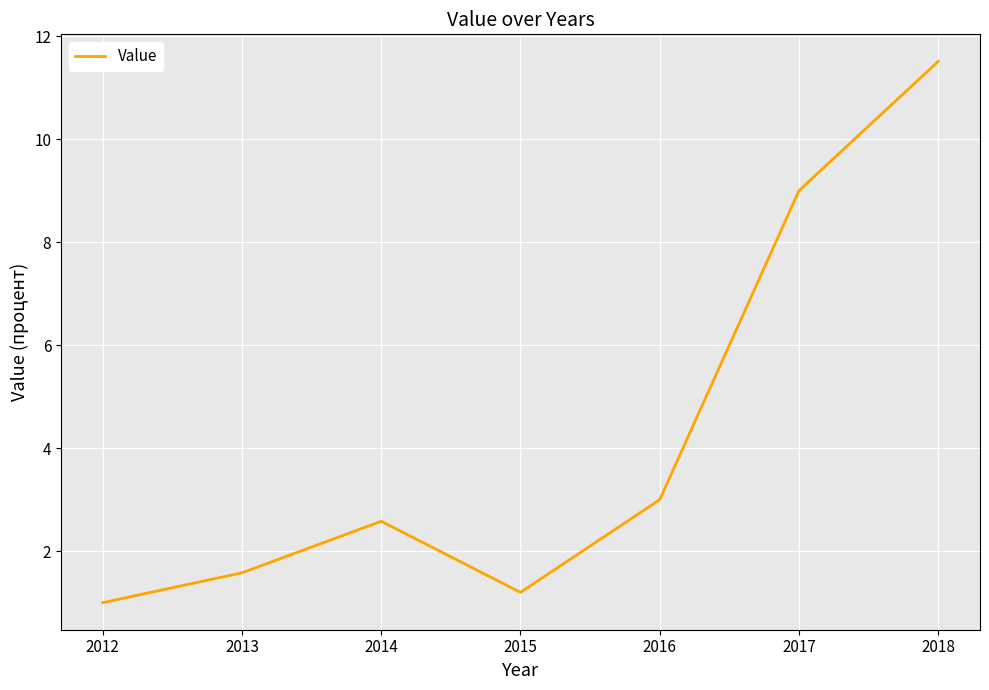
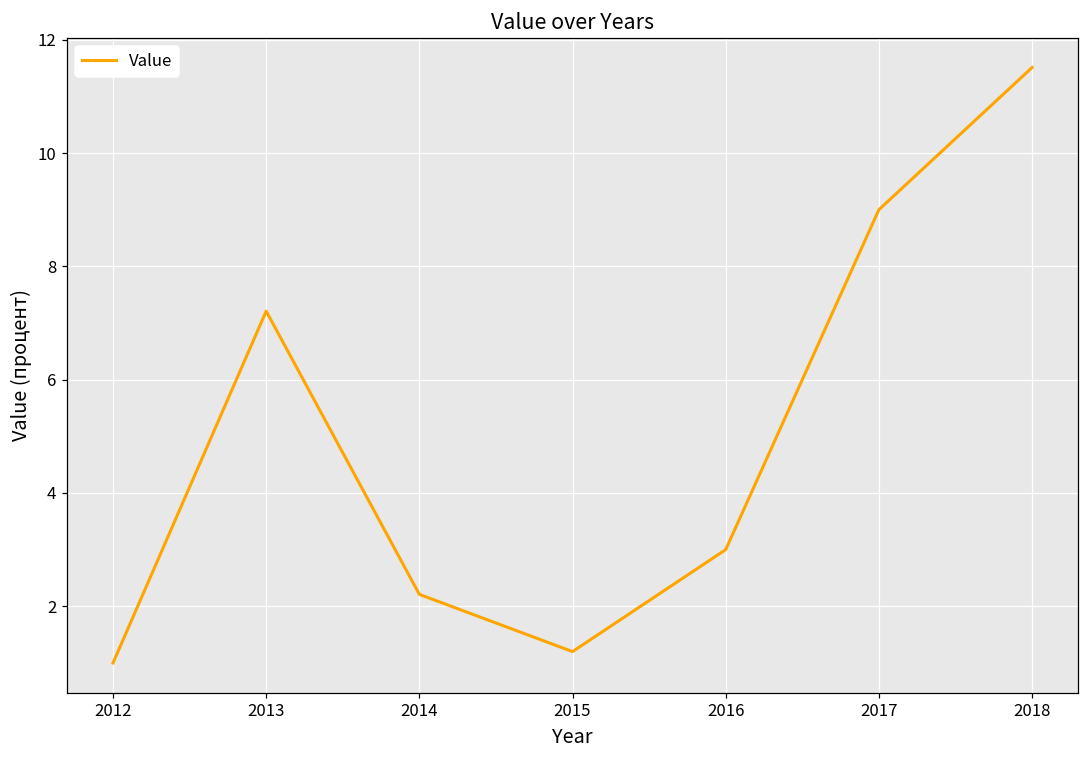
  {
    "2012": 1.0,
-   "2013": 1.6,
-   "2014": 2.6,
+   "2013": 7.2,
+   "2014": 2.2,
    "2015": 1.2,
    "2016": 3.0,
    "2017": 9.0,
    "2018": 11.5
  }
